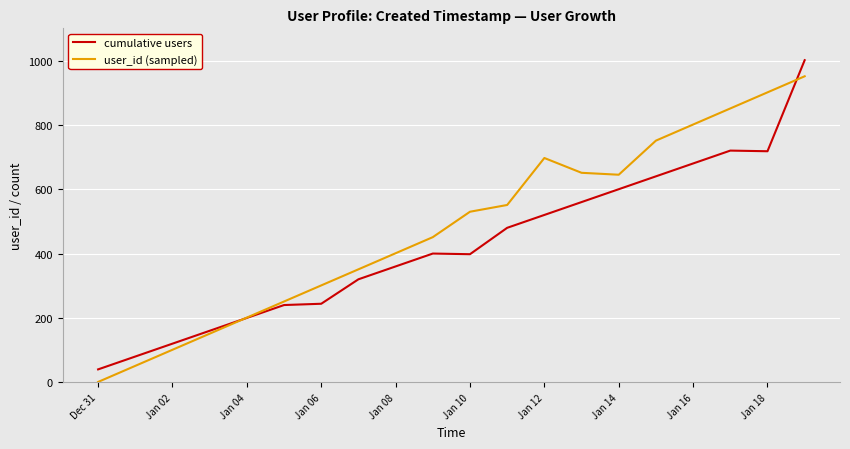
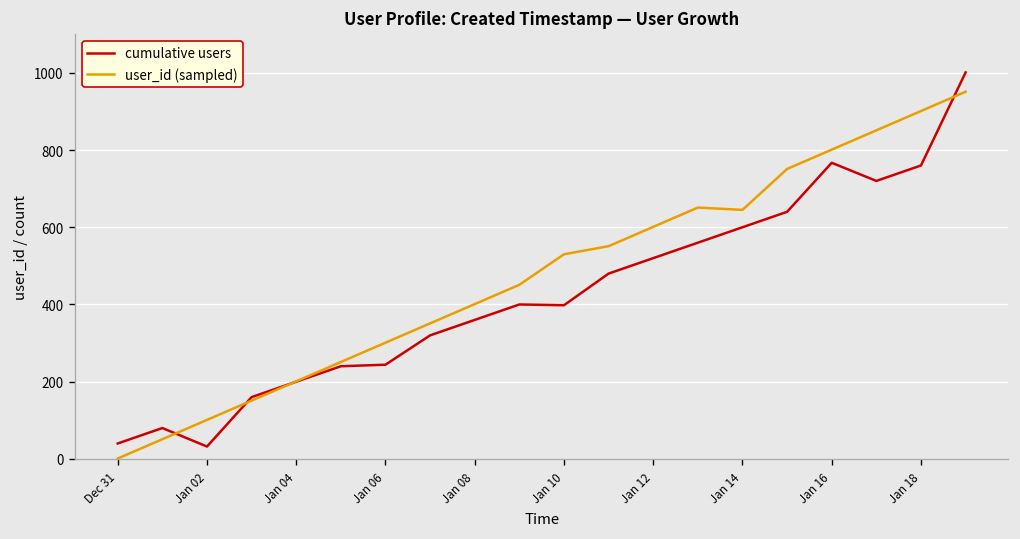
  {
    "cumulative users": {
      "Dec 31": 40,
-     "Jan 02": 120,
+     "Jan 02": 30,
      "Jan 06": 240,
      "Jan 08": 360,
      "Jan 10": 400,
      "Jan 12": 520,
      "Jan 14": 600,
-     "Jan 16": 680,
-     "Jan 18": 720
+     "Jan 16": 770,
+     "Jan 18": 760
    },
    "user_id (sampled)": {
      "Dec 31": 0,
      "Jan 02": 100,
      "Jan 06": 300,
      "Jan 08": 400,
      "Jan 10": 530,
-     "Jan 12": 700,
+     "Jan 12": 600,
      "Jan 14": 650,
      "Jan 16": 800,
      "Jan 18": 900
    }
  }
